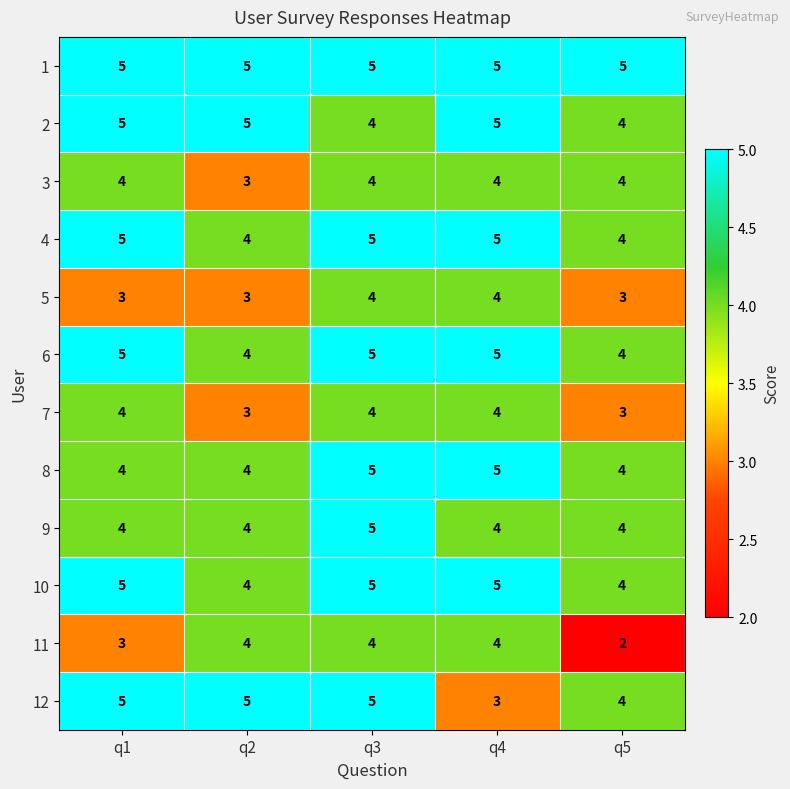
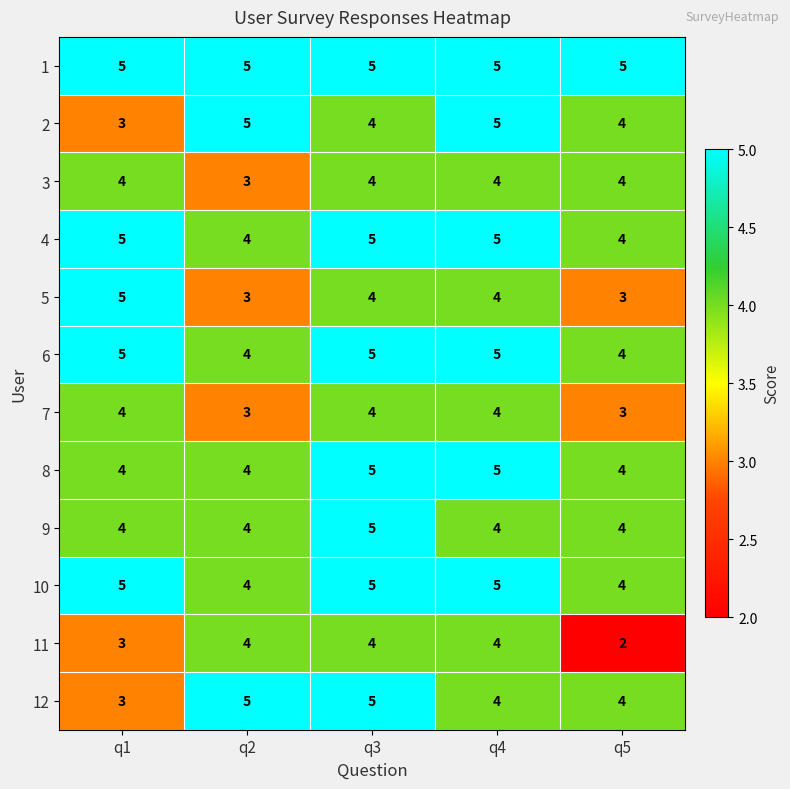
  {
    "1": {
      "q1": 5,
      "q2": 5,
      "q3": 5,
      "q4": 5,
      "q5": 5
    },
    "2": {
-     "q1": 5,
+     "q1": 3,
      "q2": 5,
      "q3": 4,
      "q4": 5,
      "q5": 4
    },
    "3": {
      "q1": 4,
      "q2": 3,
      "q3": 4,
      "q4": 4,
      "q5": 4
    },
    "4": {
      "q1": 5,
      "q2": 4,
      "q3": 5,
      "q4": 5,
      "q5": 4
    },
    "5": {
-     "q1": 3,
+     "q1": 5,
      "q2": 3,
      "q3": 4,
      "q4": 4,
      "q5": 3
    },
    "6": {
      "q1": 5,
      "q2": 4,
      "q3": 5,
      "q4": 5,
      "q5": 4
    },
    "7": {
      "q1": 4,
      "q2": 3,
      "q3": 4,
      "q4": 4,
      "q5": 3
    },
    "8": {
      "q1": 4,
      "q2": 4,
      "q3": 5,
      "q4": 5,
      "q5": 4
    },
    "9": {
      "q1": 4,
      "q2": 4,
      "q3": 5,
      "q4": 4,
      "q5": 4
    },
    "10": {
      "q1": 5,
      "q2": 4,
      "q3": 5,
      "q4": 5,
      "q5": 4
    },
    "11": {
      "q1": 3,
      "q2": 4,
      "q3": 4,
      "q4": 4,
      "q5": 2
    },
    "12": {
-     "q1": 5,
+     "q1": 3,
      "q2": 5,
      "q3": 5,
-     "q4": 3,
+     "q4": 4,
      "q5": 4
    }
  }
